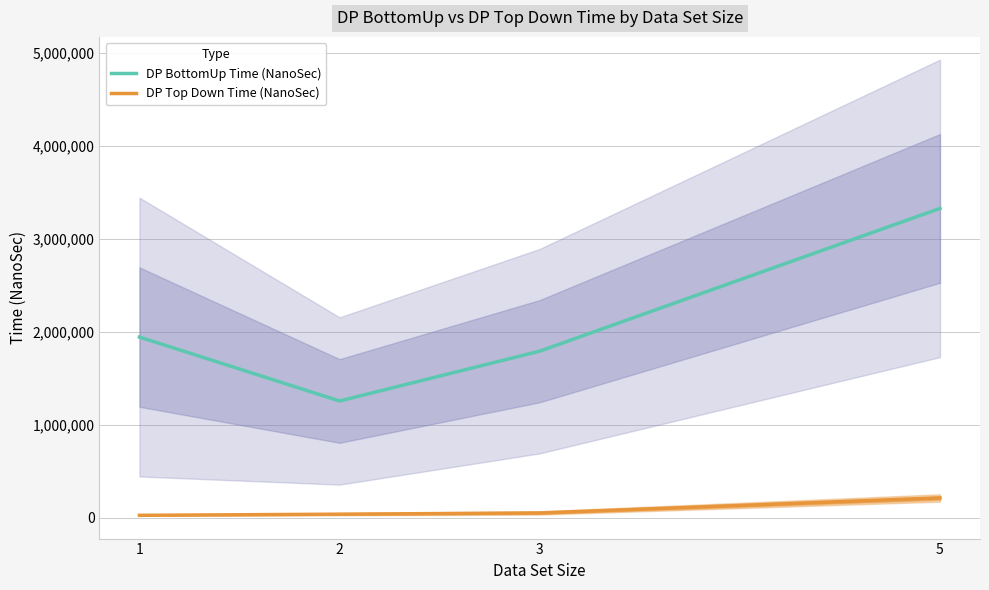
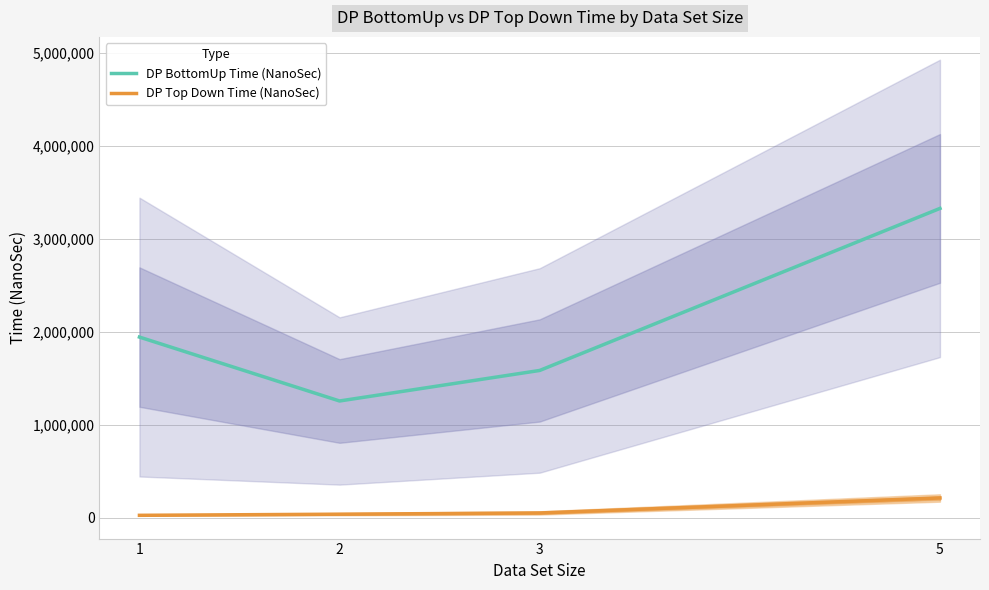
  {
    "DP BottomUp Time (NanoSec)": {
      "1": "1,900,000",
      "2": "1,300,000",
-     "3": "1,800,000",
+     "3": "1,600,000",
      "5": "3,300,000"
    }
  }
